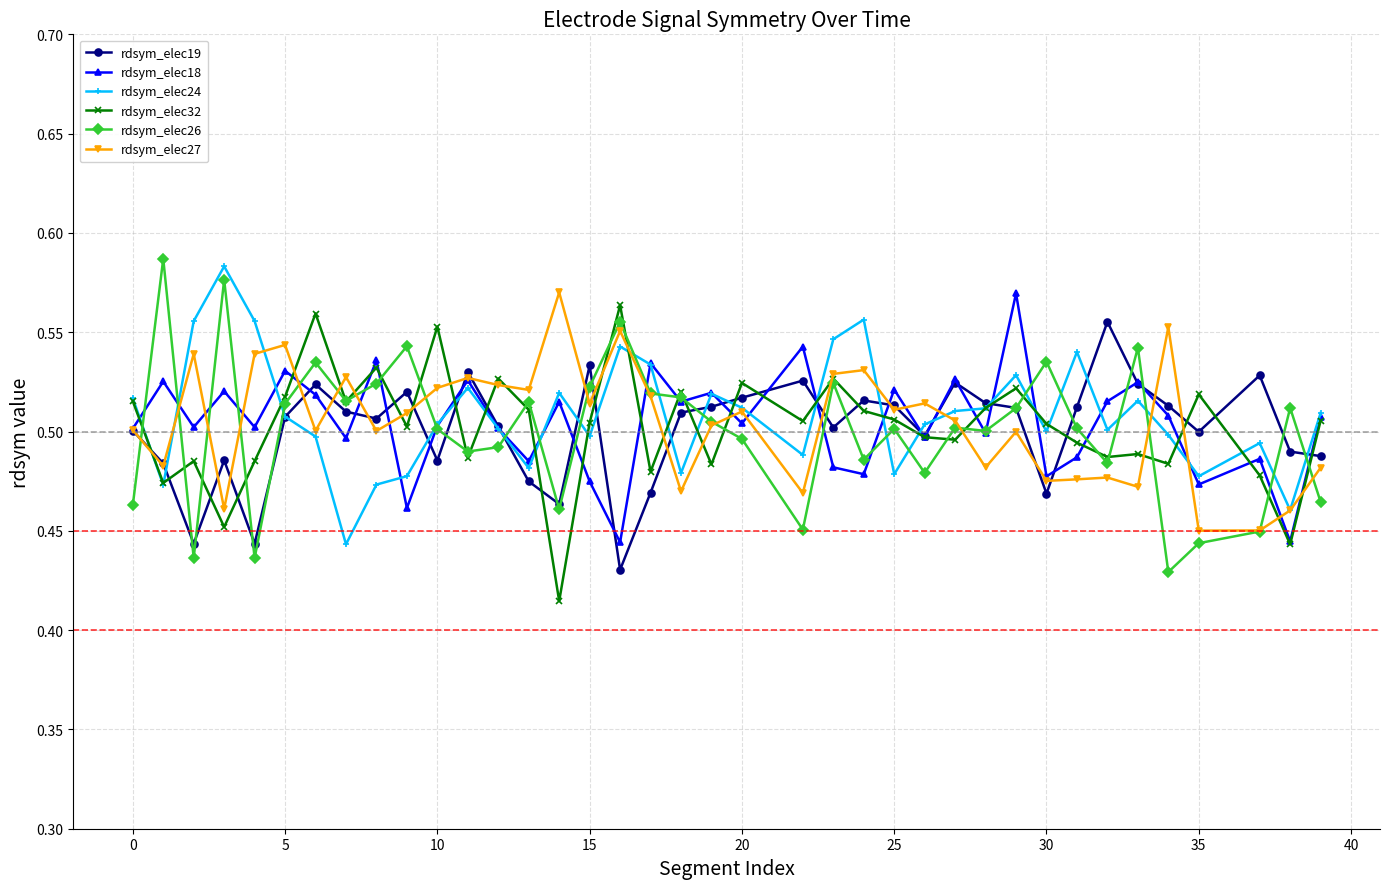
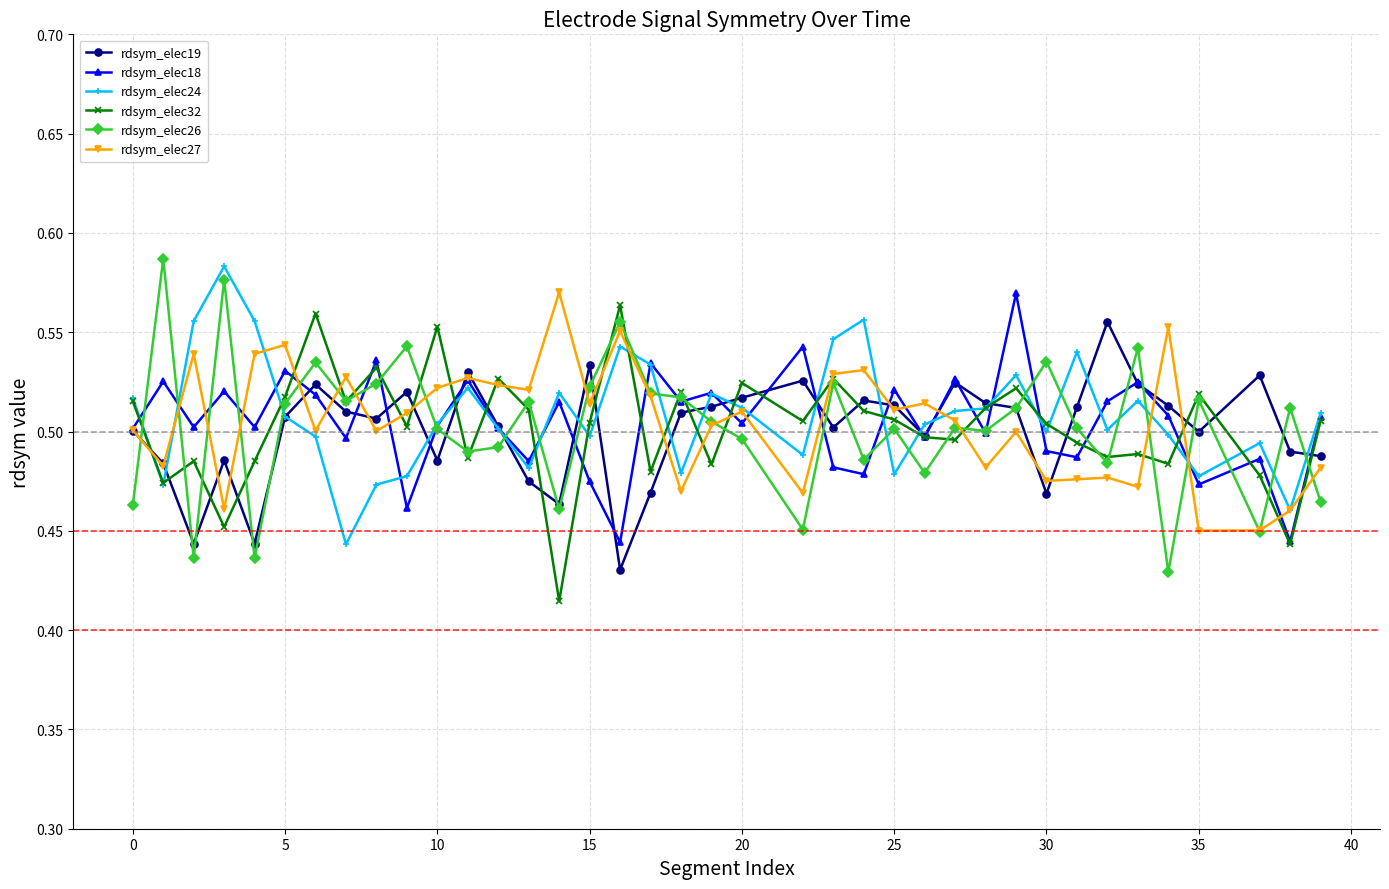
  {
    "rdsym_elec19": {
      "10": 0.485,
      "15": 0.533,
      "20": 0.517,
      "25": 0.513,
      "30": 0.469,
      "35": 0.500
    },
    "rdsym_elec18": {
      "5": 0.531,
      "15": 0.475,
      "20": 0.504,
      "25": 0.521,
-     "30": 0.477,
+     "30": 0.490,
      "35": 0.473
    },
    "rdsym_elec24": {
      "0": 0.517,
      "15": 0.498,
      "20": 0.512,
      "25": 0.478,
      "30": 0.500,
      "35": 0.478
    },
    "rdsym_elec32": {
      "0": 0.515,
      "5": 0.518,
      "10": 0.553,
      "15": 0.505,
      "20": 0.524,
      "25": 0.506,
      "30": 0.504,
      "35": 0.519
    },
    "rdsym_elec26": {
      "0": 0.463,
      "5": 0.514,
      "10": 0.501,
      "15": 0.523,
      "20": 0.496,
      "25": 0.501,
      "30": 0.535,
-     "35": 0.444
+     "35": 0.516
    },
    "rdsym_elec27": {
      "5": 0.544,
      "10": 0.522,
      "15": 0.514,
      "20": 0.510,
      "25": 0.511,
      "30": 0.475,
      "35": 0.450
    }
  }
